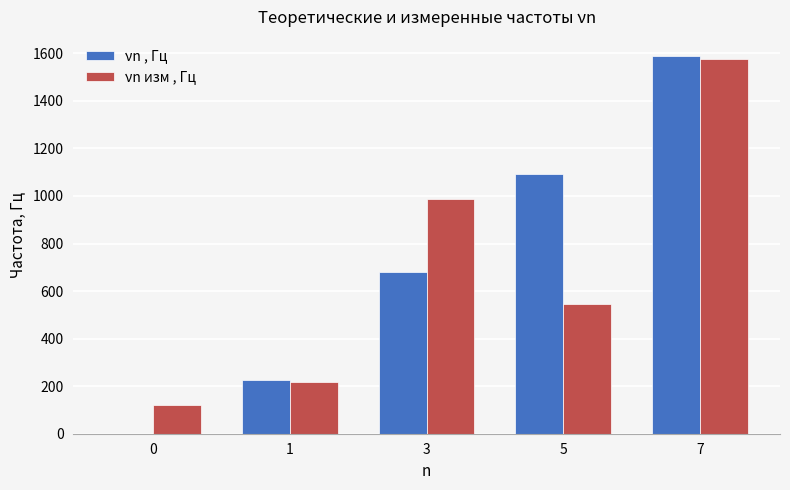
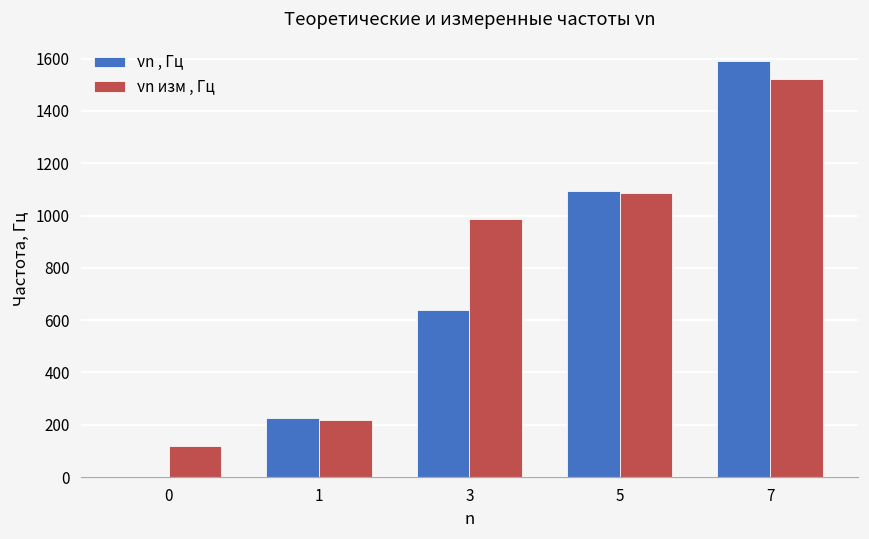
  {
    "νn , Гц": {
      "0": 0,
      "1": 230,
-     "3": 680,
+     "3": 640,
      "5": 1090,
      "7": 1590
    },
    "νn изм , Гц": {
      "0": 120,
      "1": 220,
      "3": 990,
-     "5": 540,
-     "7": 1580
+     "5": 1090,
+     "7": 1520
    }
  }
